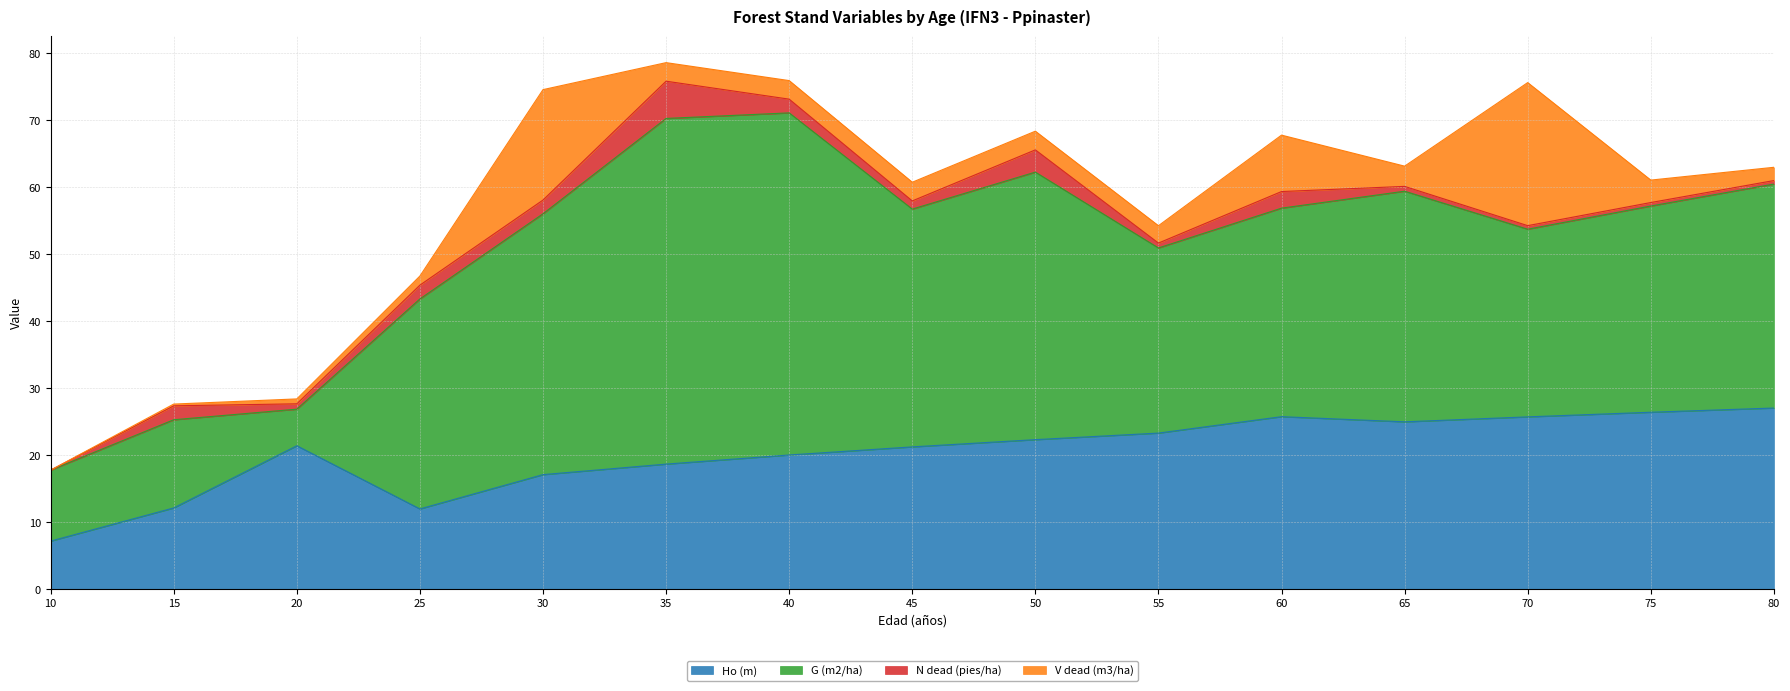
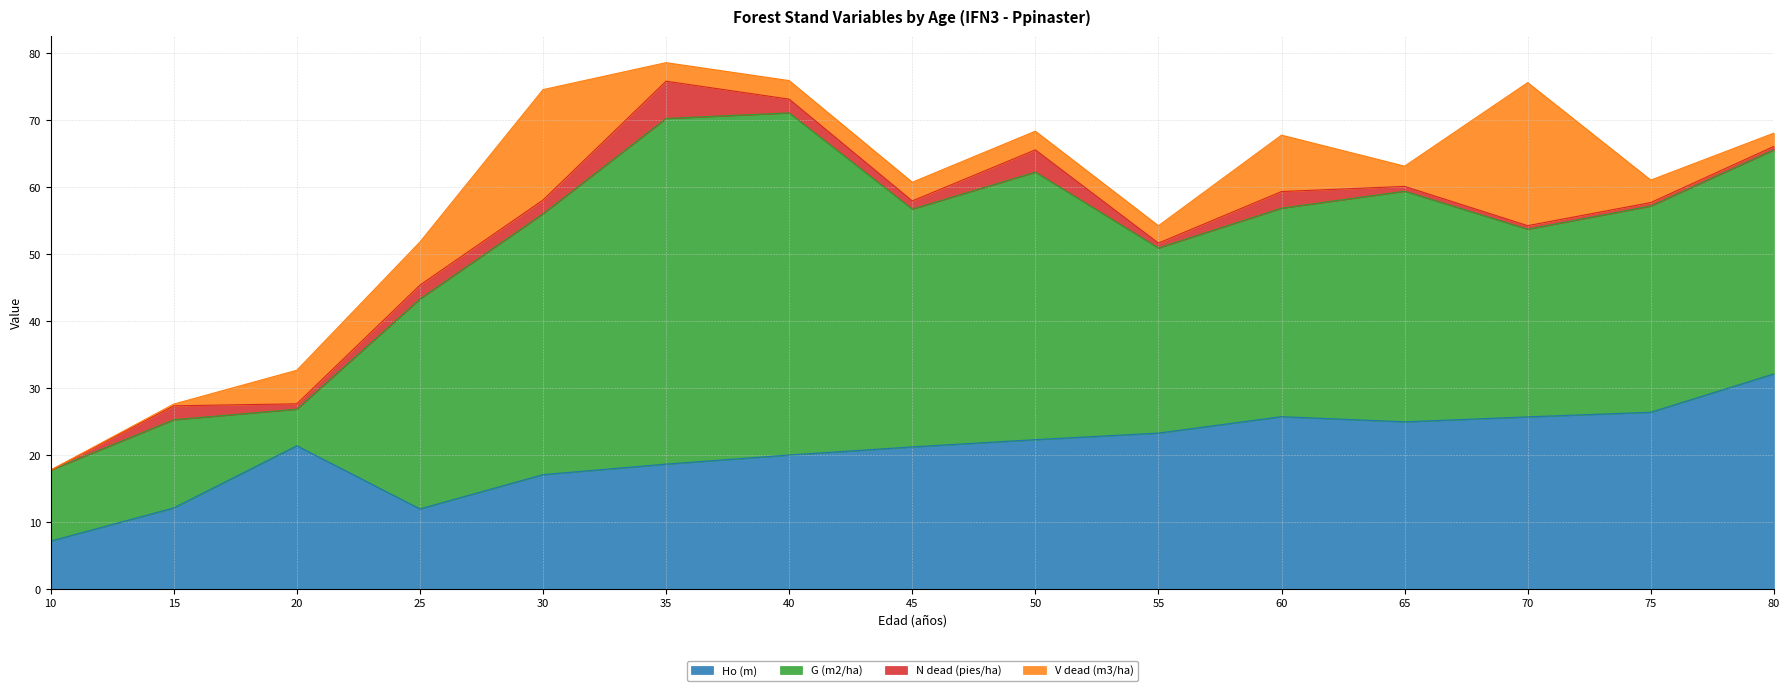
  {
    "Ho (m)": {
      "10": 7,
      "15": 12,
      "20": 21,
      "25": 12,
      "30": 17,
      "35": 19,
      "40": 20,
      "45": 21,
      "50": 22,
      "55": 23,
      "60": 26,
      "65": 25,
      "70": 26,
      "75": 26,
-     "80": 27
+     "80": 32
    },
    "G (m2/ha)": {
      "15": 13,
      "20": 5,
      "25": 31,
      "30": 39,
      "35": 52,
      "40": 51,
      "45": 35,
      "50": 40,
      "55": 28,
      "60": 31,
      "65": 34,
      "70": 28,
      "75": 31,
      "80": 33
    },
    "N dead (pies/ha)": {
      "20": 1,
      "25": 2,
      "30": 2,
      "35": 6,
      "40": 2,
      "45": 1,
      "50": 3,
      "55": 1,
      "60": 2,
      "65": 1,
      "70": 1,
      "75": 1,
      "80": 1
    },
    "V dead (m3/ha)": {
-     "20": 1,
-     "25": 1,
+     "20": 5,
+     "25": 6,
      "30": 16,
      "35": 3,
      "40": 3,
      "45": 3,
      "50": 3,
      "55": 3,
      "60": 8,
      "65": 3,
      "70": 21,
      "75": 3,
      "80": 2
    }
  }
